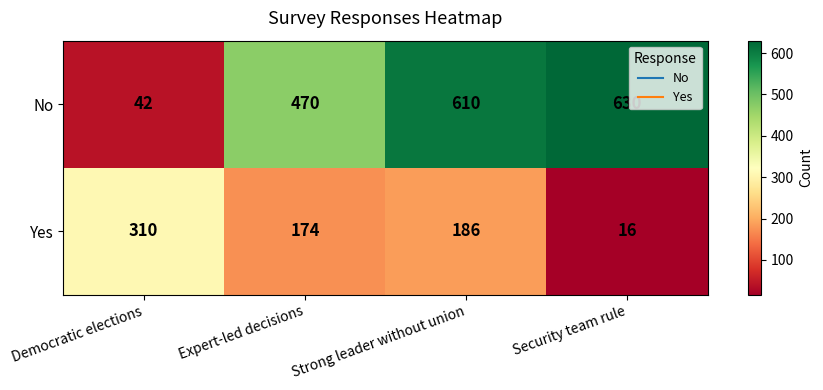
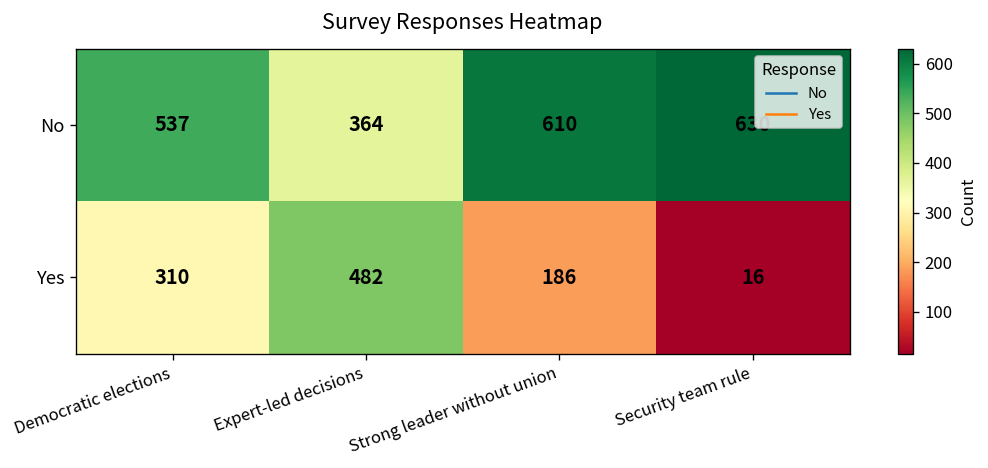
  {
    "No": {
-     "Democratic elections": 42,
-     "Expert-led decisions": 470,
+     "Democratic elections": 537,
+     "Expert-led decisions": 364,
      "Strong leader without union": 610
    },
    "Yes": {
      "Democratic elections": 310,
-     "Expert-led decisions": 174,
+     "Expert-led decisions": 482,
      "Strong leader without union": 186,
      "Security team rule": 16
    }
  }
